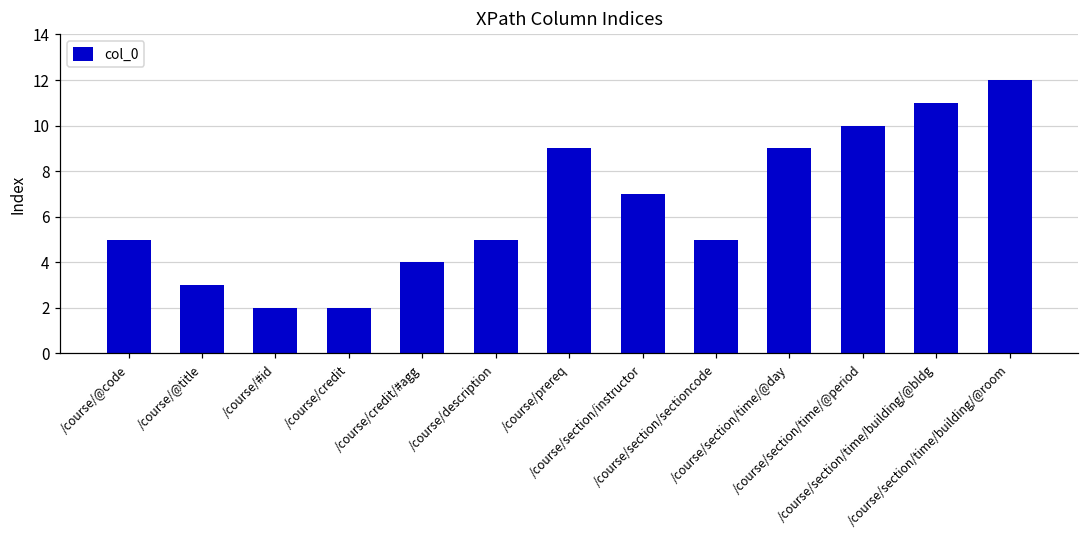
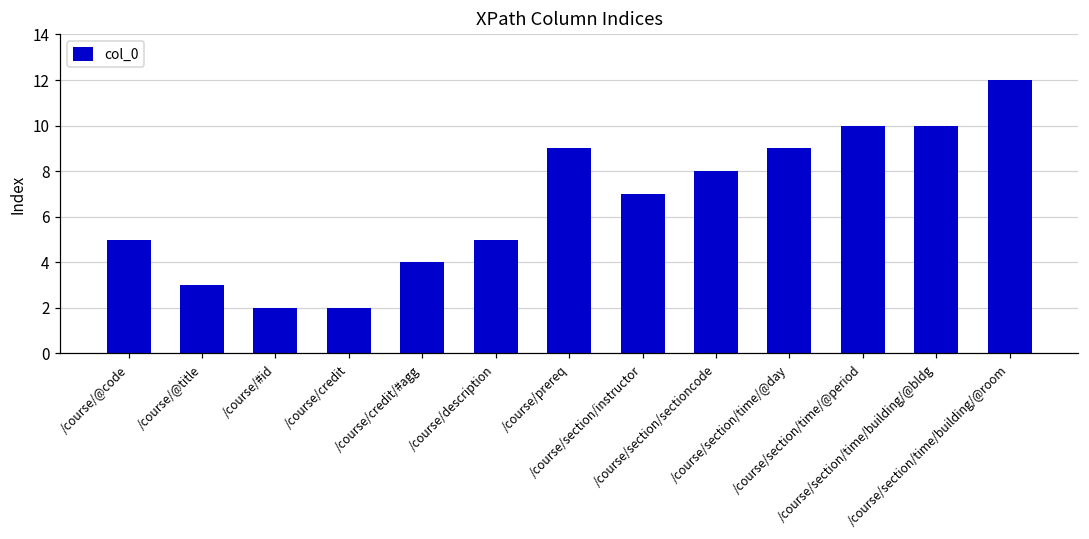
  {
    "/course/@code": 5,
    "/course/@title": 3,
    "/course/#id": 2,
    "/course/credit": 2,
    "/course/credit/#agg": 4,
    "/course/description": 5,
    "/course/prereq": 9,
    "/course/section/instructor": 7,
-   "/course/section/sectioncode": 5,
+   "/course/section/sectioncode": 8,
    "/course/section/time/@day": 9,
    "/course/section/time/@period": 10,
-   "/course/section/time/building/@bldg": 11,
+   "/course/section/time/building/@bldg": 10,
    "/course/section/time/building/@room": 12
  }
